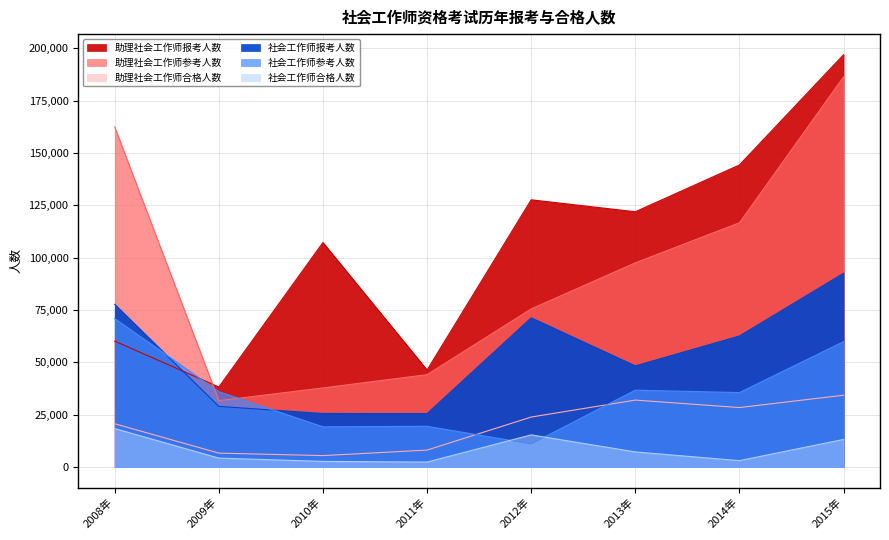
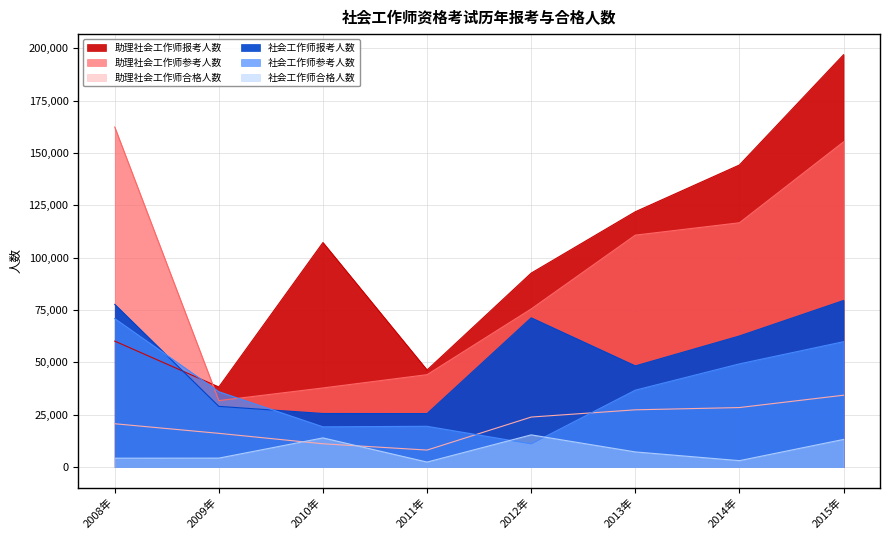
  {
    "助理社会工作师报考人数": {
      "2008年": "60,000",
      "2009年": "38,000",
      "2010年": "107,000",
      "2011年": "46,000",
-     "2012年": "128,000",
+     "2012年": "93,000",
      "2013年": "122,000",
      "2014年": "144,000",
      "2015年": "197,000"
    },
    "助理社会工作师参考人数": {
      "2008年": "162,000",
      "2009年": "32,000",
      "2010年": "38,000",
      "2011年": "44,000",
      "2012年": "76,000",
-     "2013年": "98,000",
+     "2013年": "111,000",
      "2014年": "117,000",
-     "2015年": "186,000"
+     "2015年": "155,000"
    },
    "助理社会工作师合格人数": {
      "2008年": "21,000",
-     "2009年": "7,000",
-     "2010年": "5,000",
+     "2009年": "16,000",
+     "2010年": "11,000",
      "2011年": "8,000",
      "2012年": "24,000",
-     "2013年": "32,000",
+     "2013年": "27,000",
      "2014年": "28,000",
      "2015年": "34,000"
    },
    "社会工作师报考人数": {
      "2008年": "78,000",
      "2009年": "29,000",
      "2010年": "26,000",
      "2011年": "26,000",
      "2012年": "71,000",
      "2013年": "48,000",
      "2014年": "63,000",
-     "2015年": "93,000"
+     "2015年": "80,000"
    },
    "社会工作师参考人数": {
      "2008年": "71,000",
      "2009年": "36,000",
      "2010年": "19,000",
      "2011年": "19,000",
      "2012年": "11,000",
      "2013年": "37,000",
-     "2014年": "36,000",
+     "2014年": "49,000",
      "2015年": "60,000"
    },
    "社会工作师合格人数": {
-     "2008年": "18,000",
+     "2008年": "4,000",
      "2009年": "4,000",
-     "2010年": "3,000",
+     "2010年": "14,000",
      "2011年": "2,000",
      "2012年": "15,000",
      "2013年": "7,000",
      "2014年": "3,000",
      "2015年": "13,000"
    }
  }
